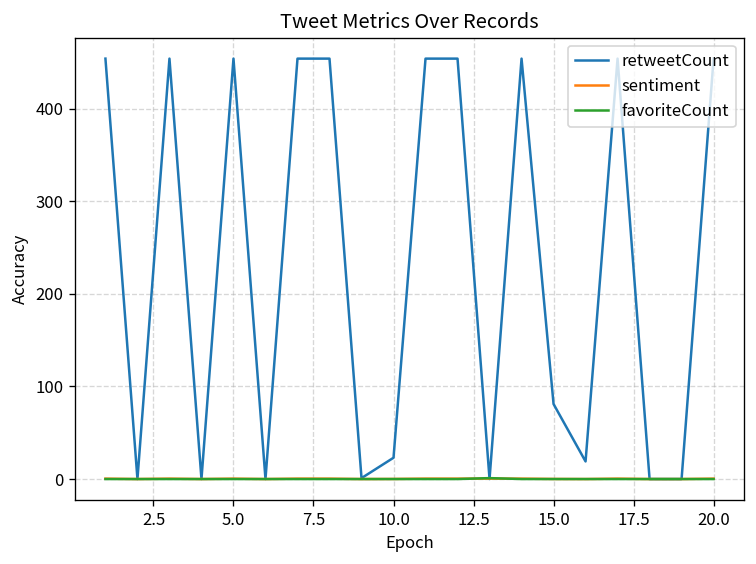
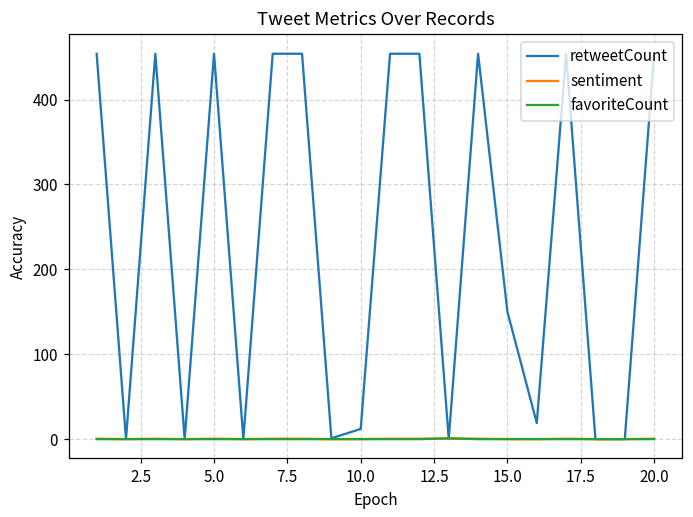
  {
    "retweetCount": {
      "5.0": 450,
-     "10.0": 20,
-     "15.0": 80
+     "10.0": 10,
+     "15.0": 150
    }
  }
